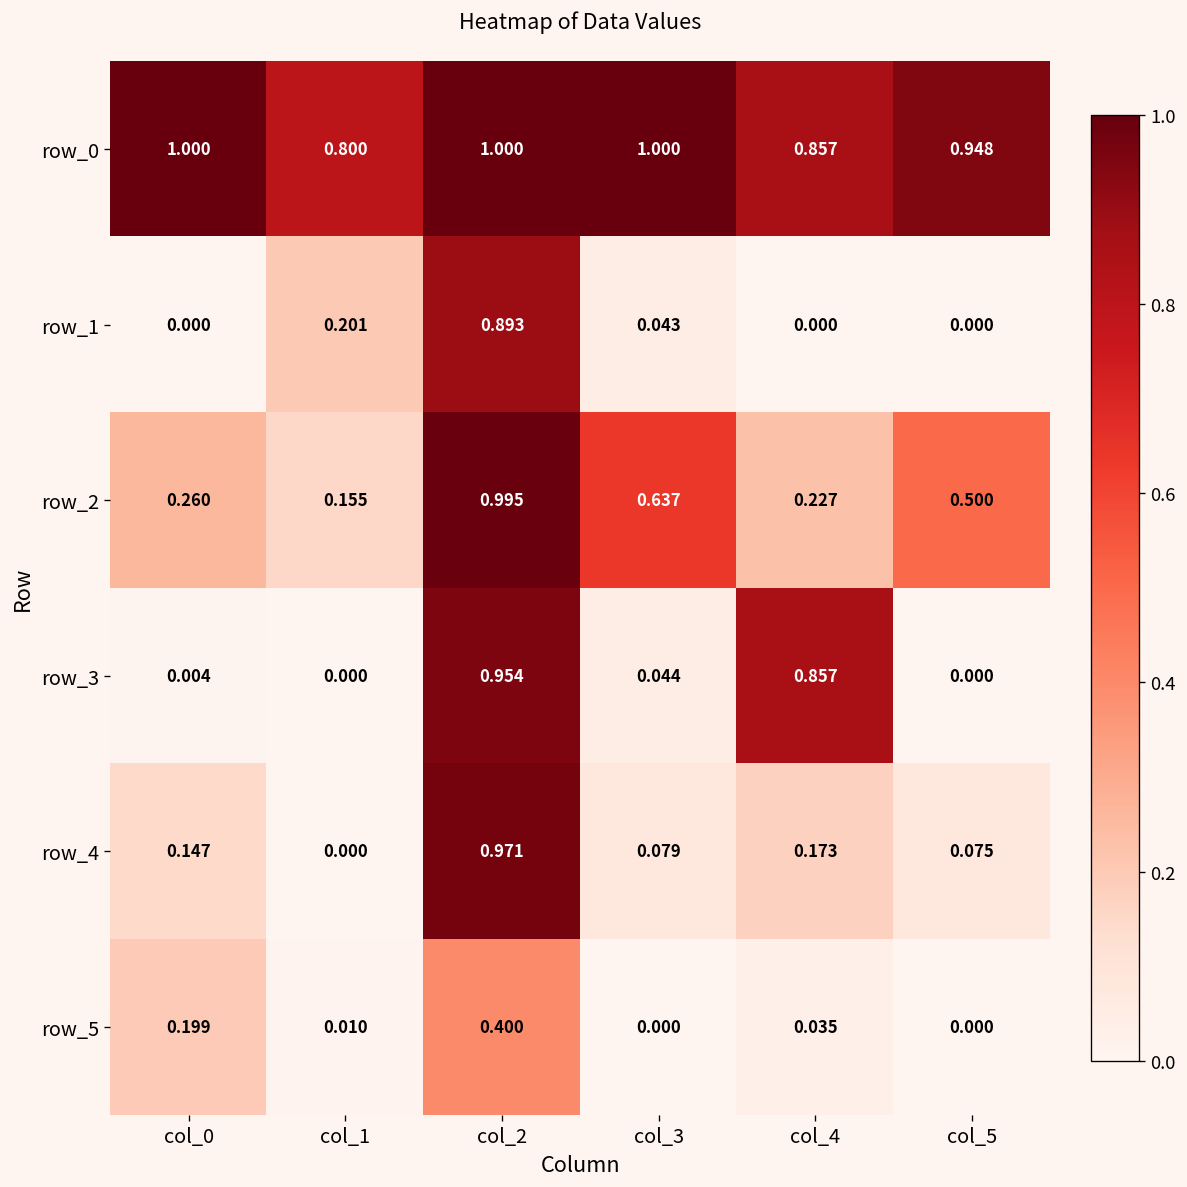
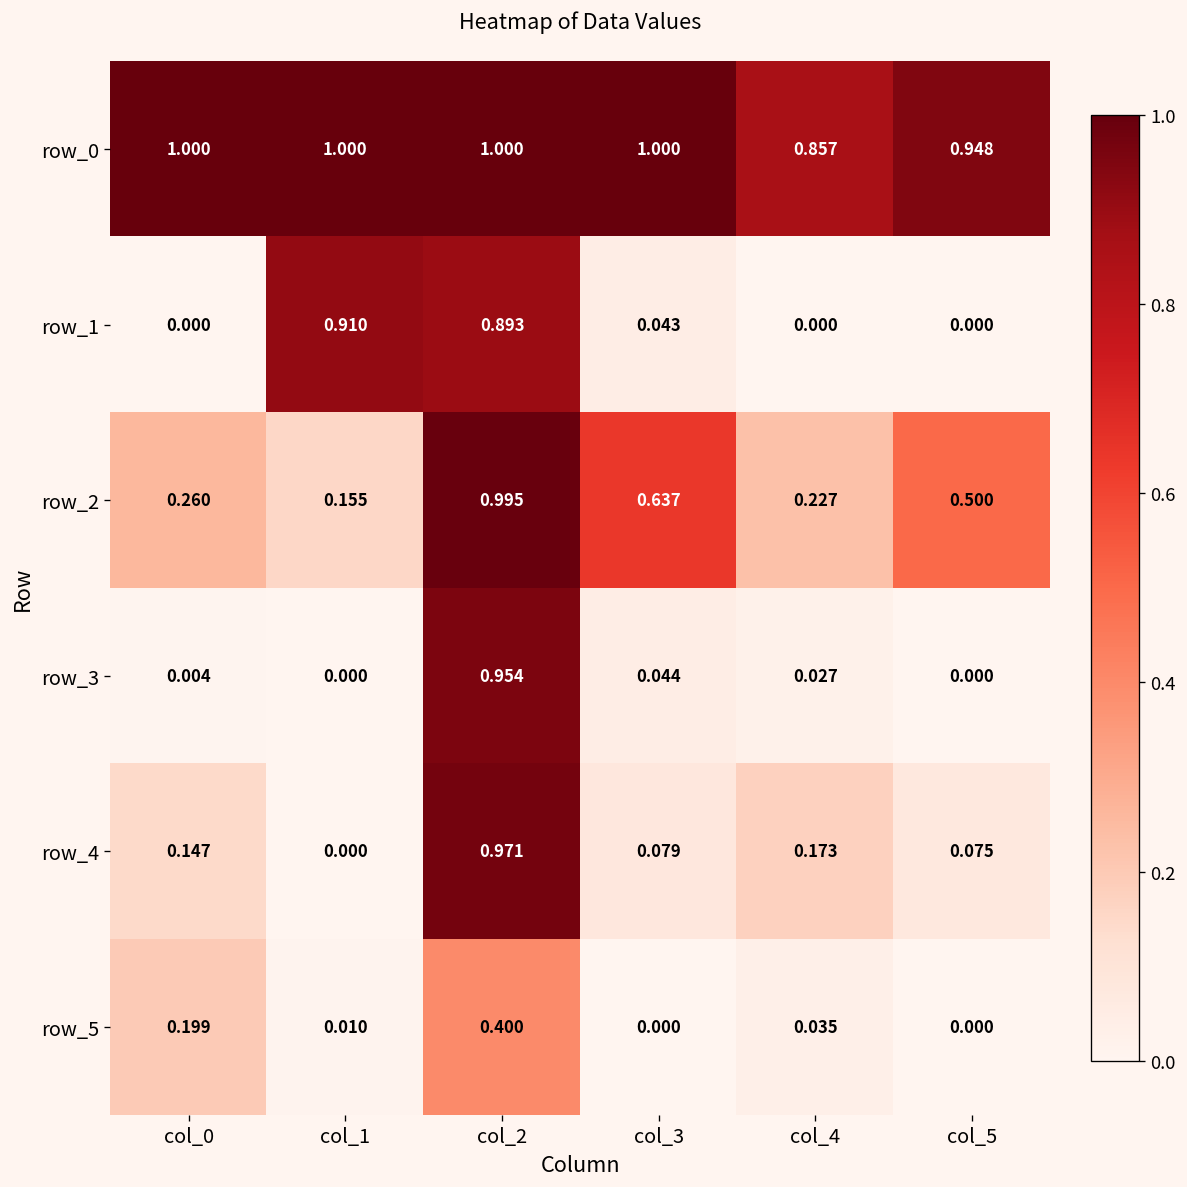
  {
    "row_0": {
      "col_0": 1.000,
-     "col_1": 0.800,
+     "col_1": 1.000,
      "col_2": 1.000,
      "col_3": 1.000,
      "col_4": 0.857,
      "col_5": 0.948
    },
    "row_1": {
      "col_0": 0.000,
-     "col_1": 0.201,
+     "col_1": 0.910,
      "col_2": 0.893,
      "col_3": 0.043,
      "col_4": 0.000,
      "col_5": 0.000
    },
    "row_2": {
      "col_0": 0.260,
      "col_1": 0.155,
      "col_2": 0.995,
      "col_3": 0.637,
      "col_4": 0.227,
      "col_5": 0.500
    },
    "row_3": {
      "col_0": 0.004,
      "col_1": 0.000,
      "col_2": 0.954,
      "col_3": 0.044,
-     "col_4": 0.857,
+     "col_4": 0.027,
      "col_5": 0.000
    },
    "row_4": {
      "col_0": 0.147,
      "col_1": 0.000,
      "col_2": 0.971,
      "col_3": 0.079,
      "col_4": 0.173,
      "col_5": 0.075
    },
    "row_5": {
      "col_0": 0.199,
      "col_1": 0.010,
      "col_2": 0.400,
      "col_3": 0.000,
      "col_4": 0.035,
      "col_5": 0.000
    }
  }
